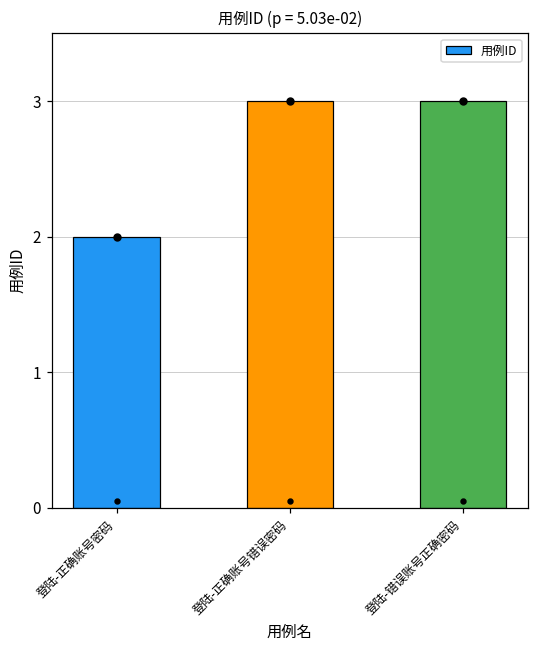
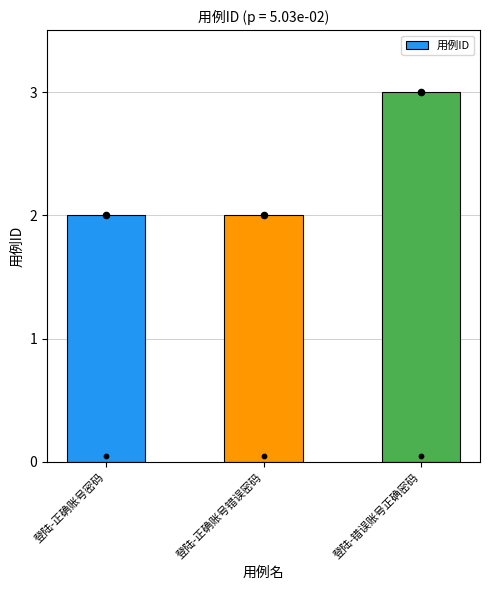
  {
    "用例ID": {
      "登陆-正确账号密码": 2,
-     "登陆-正确账号错误密码": 3,
+     "登陆-正确账号错误密码": 2,
      "登陆-错误账号正确密码": 3
    }
  }
